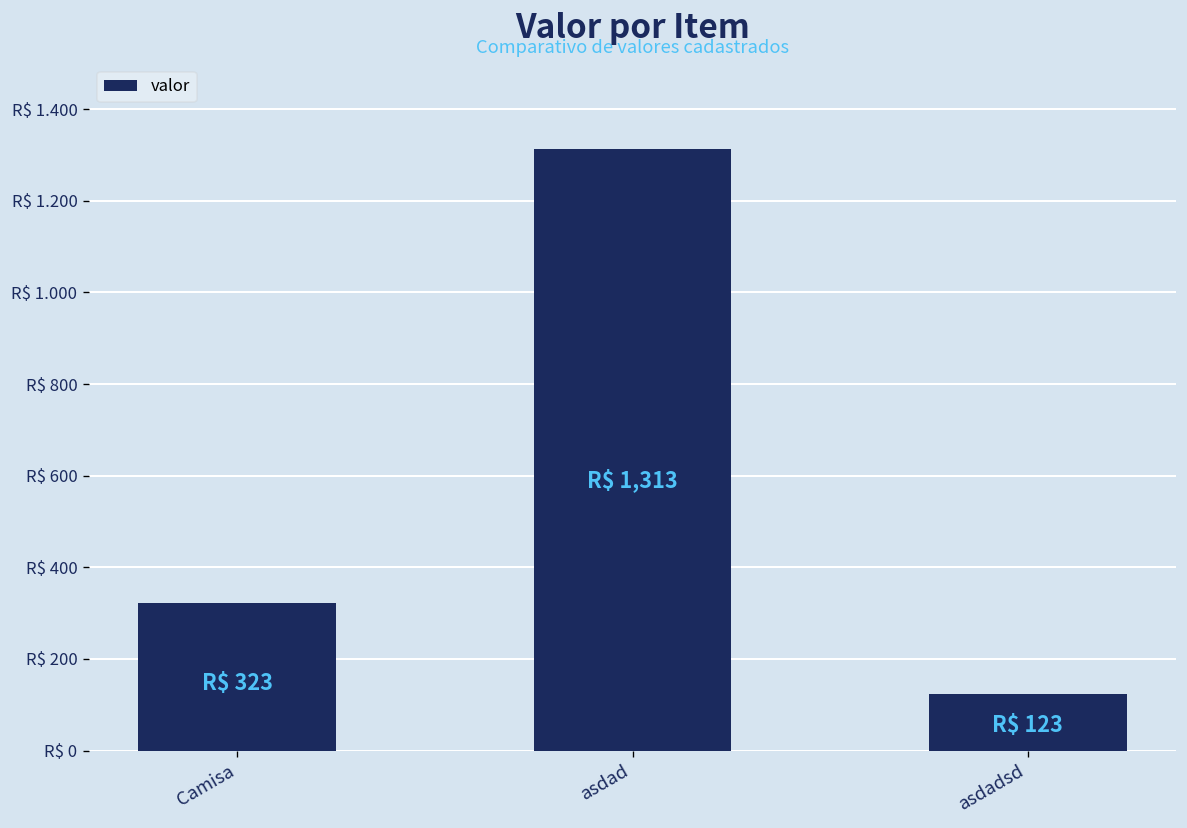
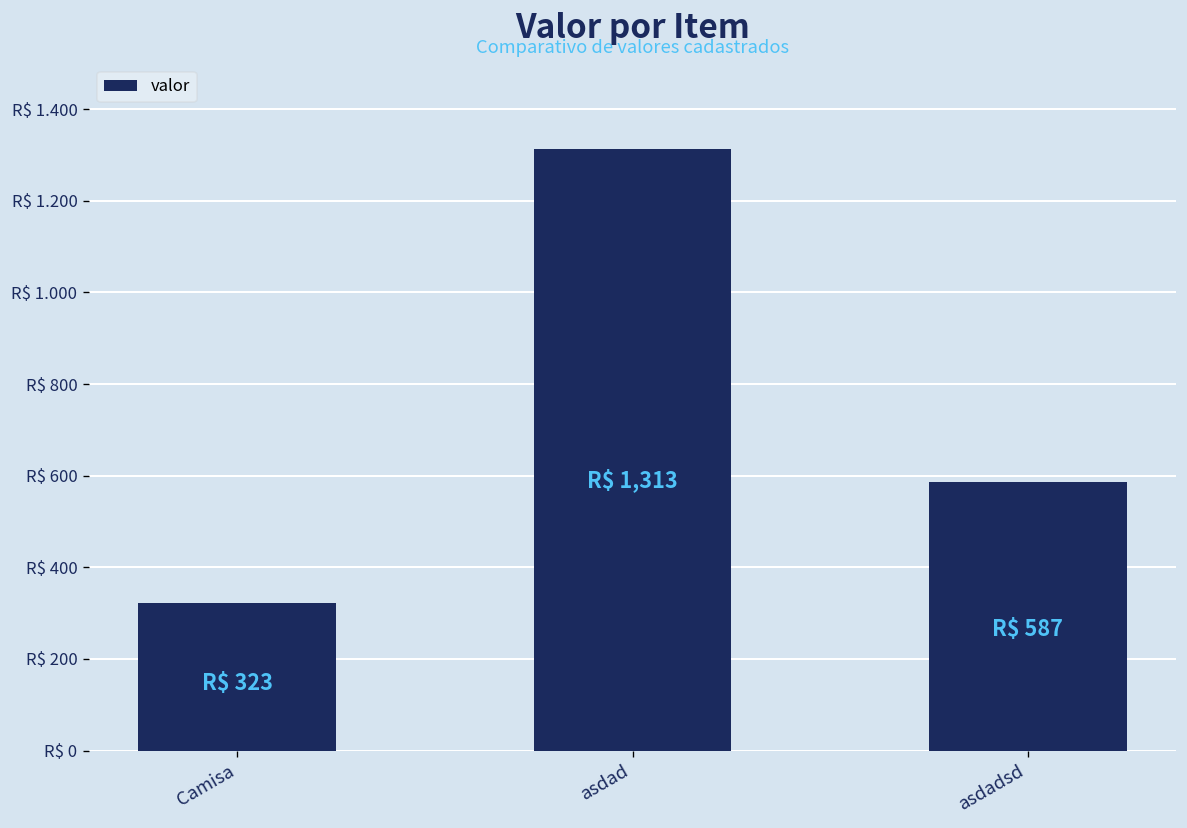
  {
    "Camisa": "323",
    "asdad": "1,313",
-   "asdadsd": "123"
+   "asdadsd": "587"
  }
